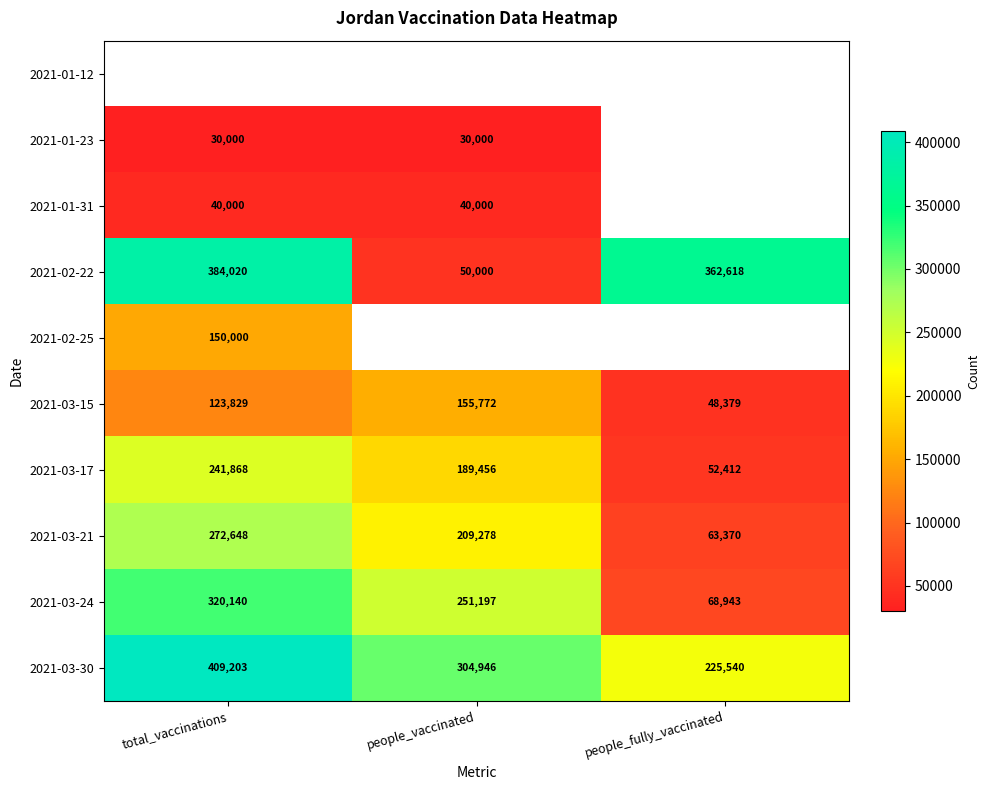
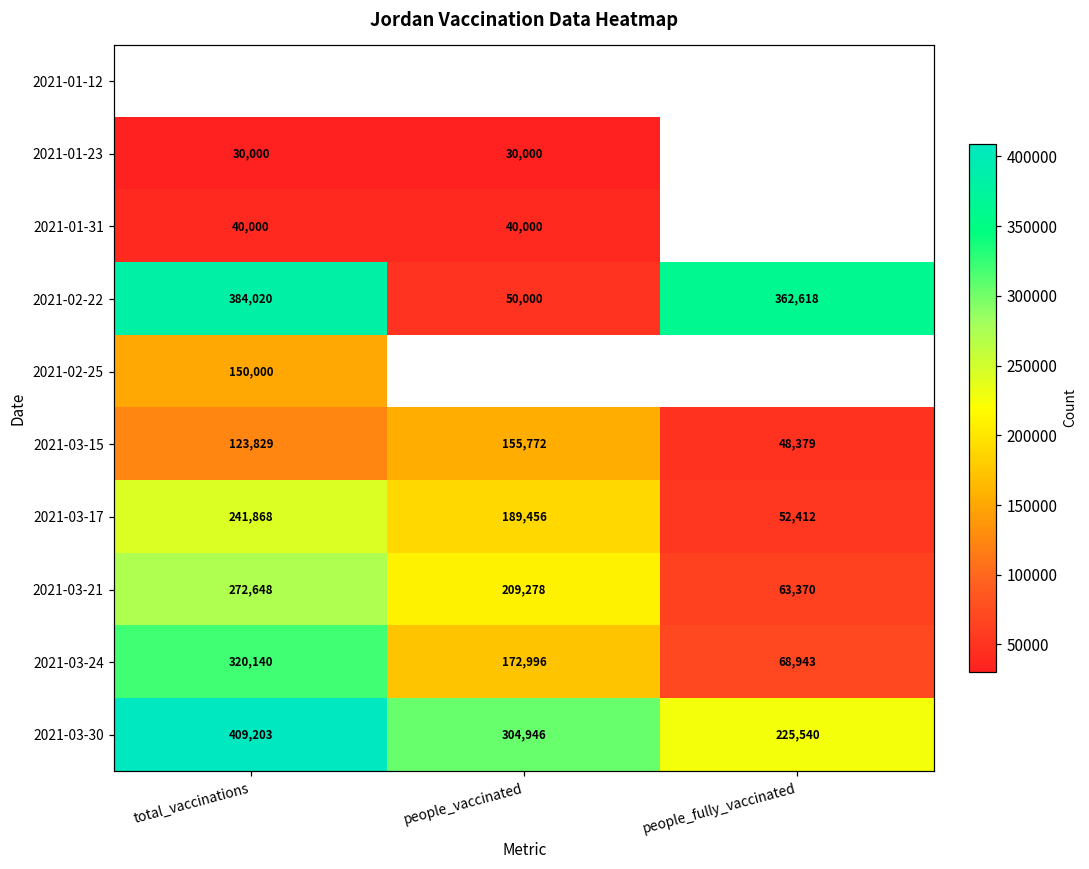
  {
    "2021-01-23": {
      "total_vaccinations": "30,000",
      "people_vaccinated": "30,000"
    },
    "2021-01-31": {
      "total_vaccinations": "40,000",
      "people_vaccinated": "40,000"
    },
    "2021-02-22": {
      "total_vaccinations": "384,020",
      "people_vaccinated": "50,000",
      "people_fully_vaccinated": "362,618"
    },
    "2021-02-25": {
      "total_vaccinations": "150,000"
    },
    "2021-03-15": {
      "total_vaccinations": "123,829",
      "people_vaccinated": "155,772",
      "people_fully_vaccinated": "48,379"
    },
    "2021-03-17": {
      "total_vaccinations": "241,868",
      "people_vaccinated": "189,456",
      "people_fully_vaccinated": "52,412"
    },
    "2021-03-21": {
      "total_vaccinations": "272,648",
      "people_vaccinated": "209,278",
      "people_fully_vaccinated": "63,370"
    },
    "2021-03-24": {
      "total_vaccinations": "320,140",
-     "people_vaccinated": "251,197",
+     "people_vaccinated": "172,996",
      "people_fully_vaccinated": "68,943"
    },
    "2021-03-30": {
      "total_vaccinations": "409,203",
      "people_vaccinated": "304,946",
      "people_fully_vaccinated": "225,540"
    }
  }
